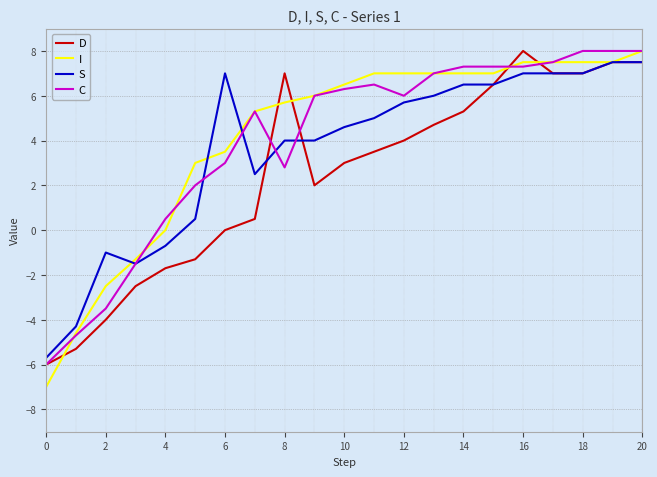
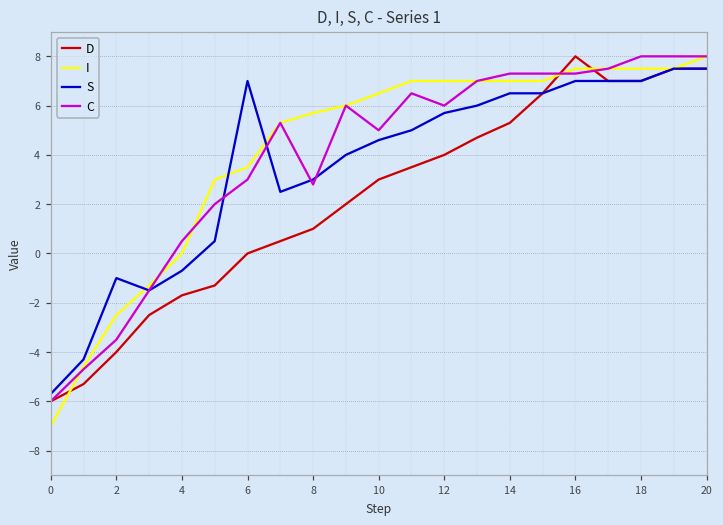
  {
    "D": {
      "2": -4,
      "4": -1.7,
      "6": 0,
-     "8": 7,
+     "8": 1,
      "10": 3,
      "12": 4,
      "14": 5.3,
      "16": 8
    },
    "I": {
      "0": -7.0,
      "2": -2.5,
      "4": 0.0,
      "6": 3.5,
      "8": 5.7,
      "10": 6.5,
      "12": 7.0,
      "14": 7.0,
      "16": 7.5,
      "18": 7.5
    },
    "S": {
      "0": -5.7,
      "2": -1,
      "4": -0.7,
      "6": 7,
-     "8": 4,
+     "8": 3,
      "10": 4.6,
      "12": 5.7,
      "14": 6.5,
      "16": 7
    },
    "C": {
      "2": -3.5,
      "4": 0.5,
      "6": 3.0,
      "8": 2.8,
-     "10": 6.3,
+     "10": 5.0,
      "12": 6.0,
      "14": 7.3,
      "16": 7.3,
      "18": 8.0
    }
  }
